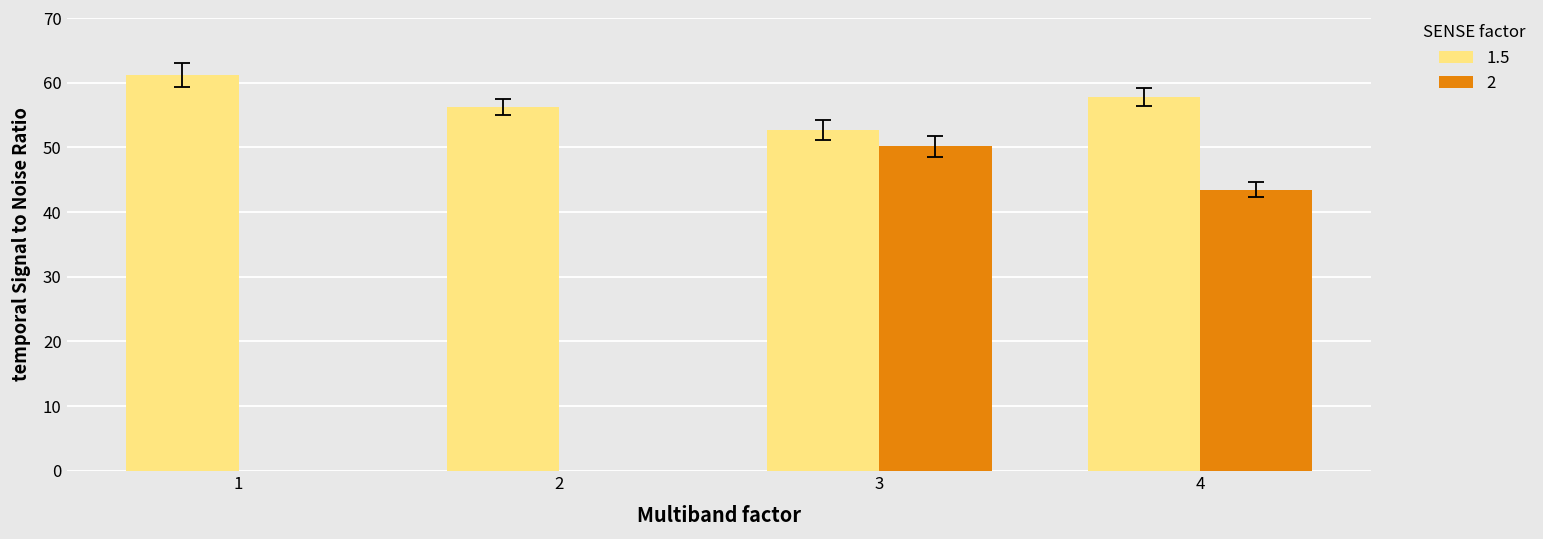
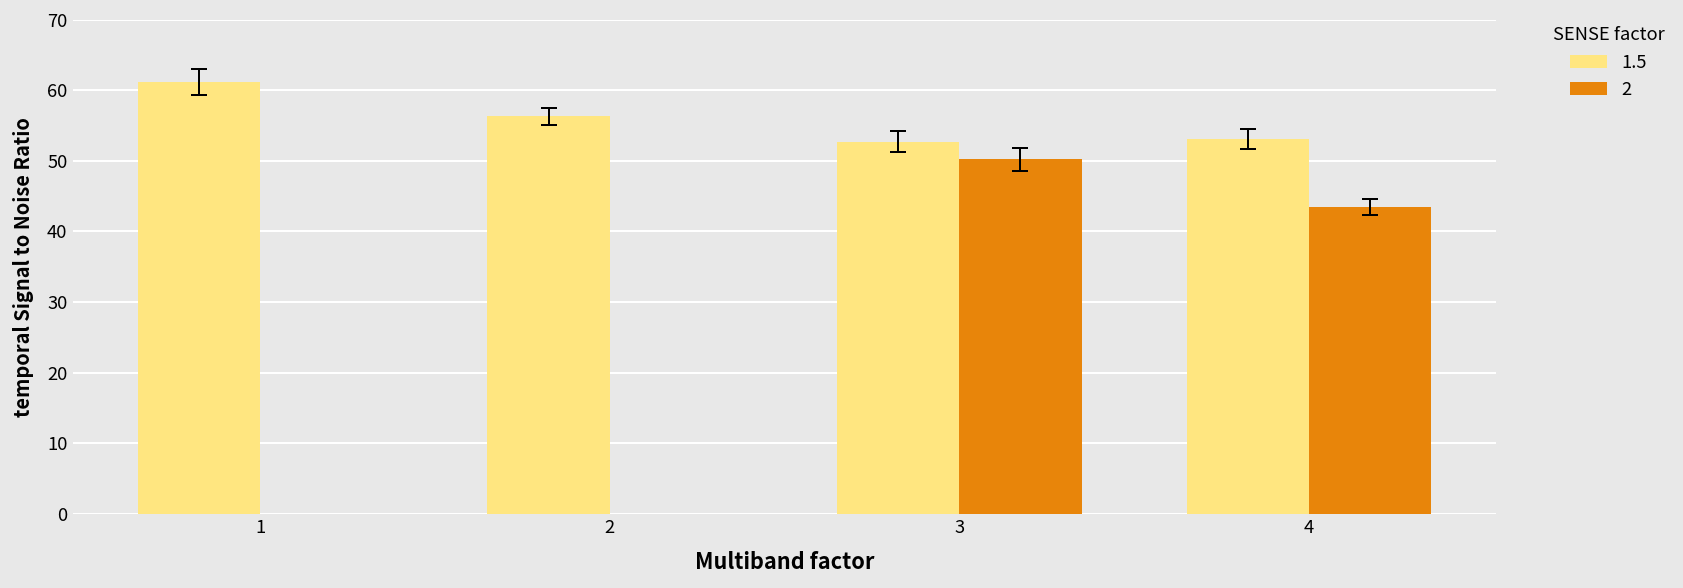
  {
    "1.5": {
      "1": 61,
      "2": 56,
      "3": 53,
-     "4": 58
+     "4": 53
    }
  }
